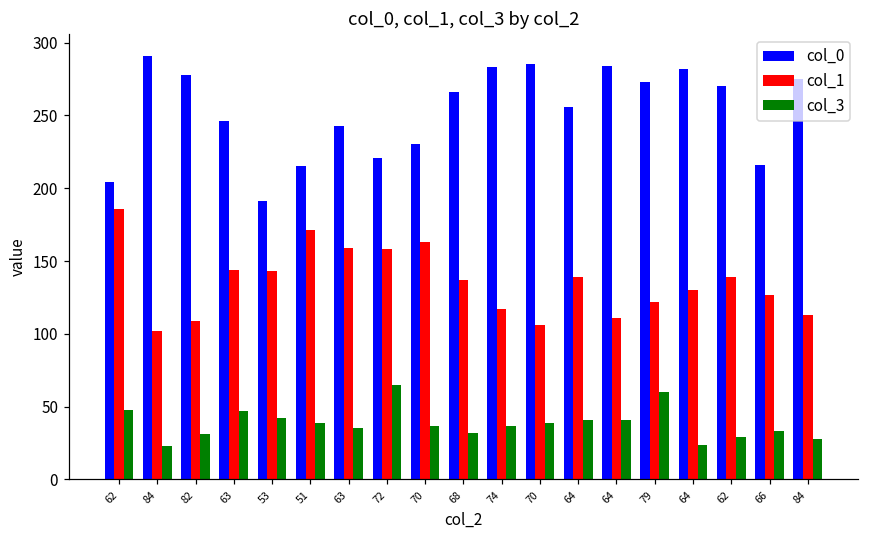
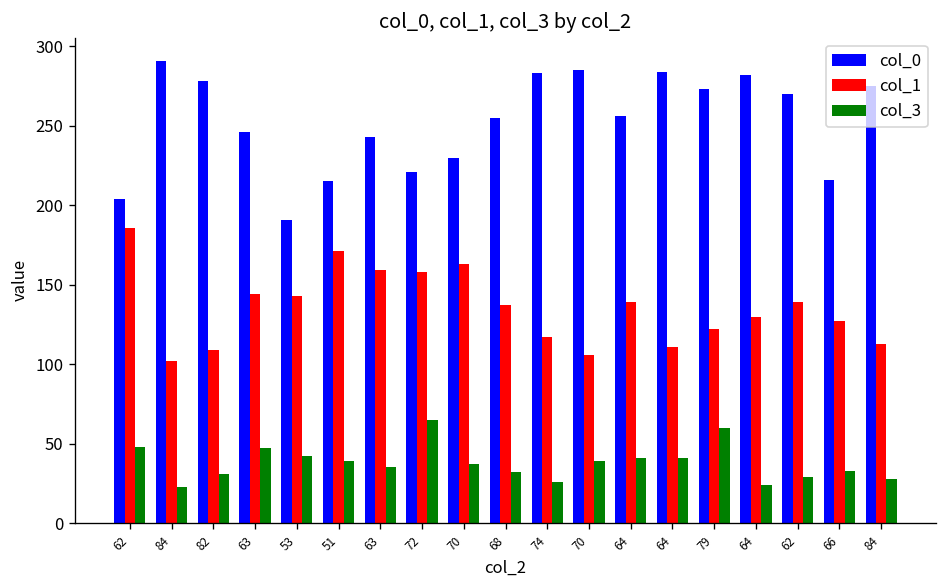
  {
    "col_0": {
      "82": 278,
      "53": 191,
      "51": 215,
      "72": 221,
-     "68": 266,
+     "68": 255,
      "74": 283,
      "79": 273,
      "66": 216
    },
    "col_1": {
      "82": 109,
      "53": 143,
      "51": 171,
      "72": 158,
      "68": 137,
      "74": 117,
      "79": 122,
      "66": 127
    },
    "col_3": {
      "82": 31,
      "53": 42,
      "51": 39,
      "72": 65,
      "68": 32,
-     "74": 37,
+     "74": 26,
      "79": 60,
      "66": 33
    }
  }
